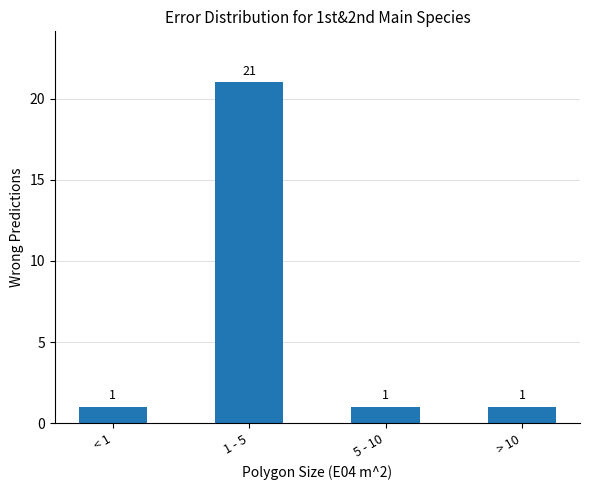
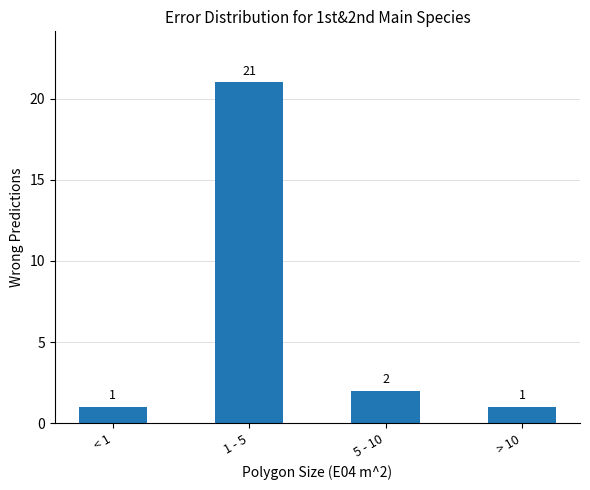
  {
    "< 1": 1,
    "1 - 5": 21,
-   "5 - 10": 1,
+   "5 - 10": 2,
    "> 10": 1
  }
